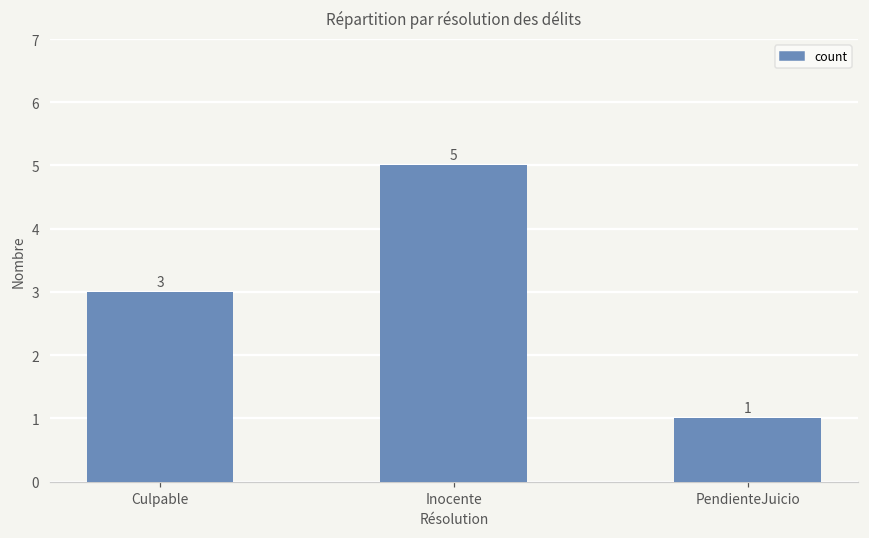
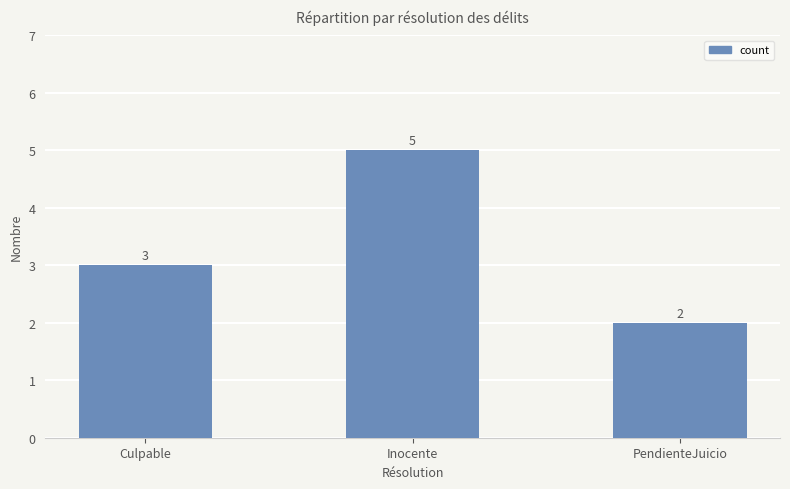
  {
    "Culpable": 3,
    "Inocente": 5,
-   "PendienteJuicio": 1
+   "PendienteJuicio": 2
  }
